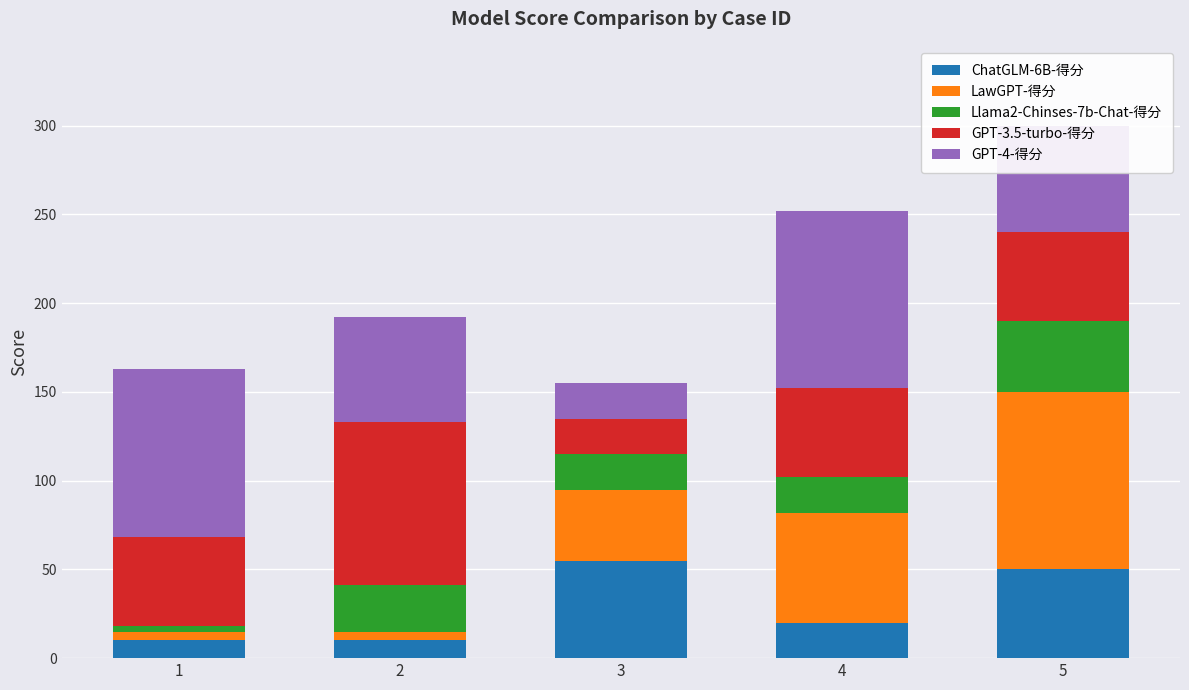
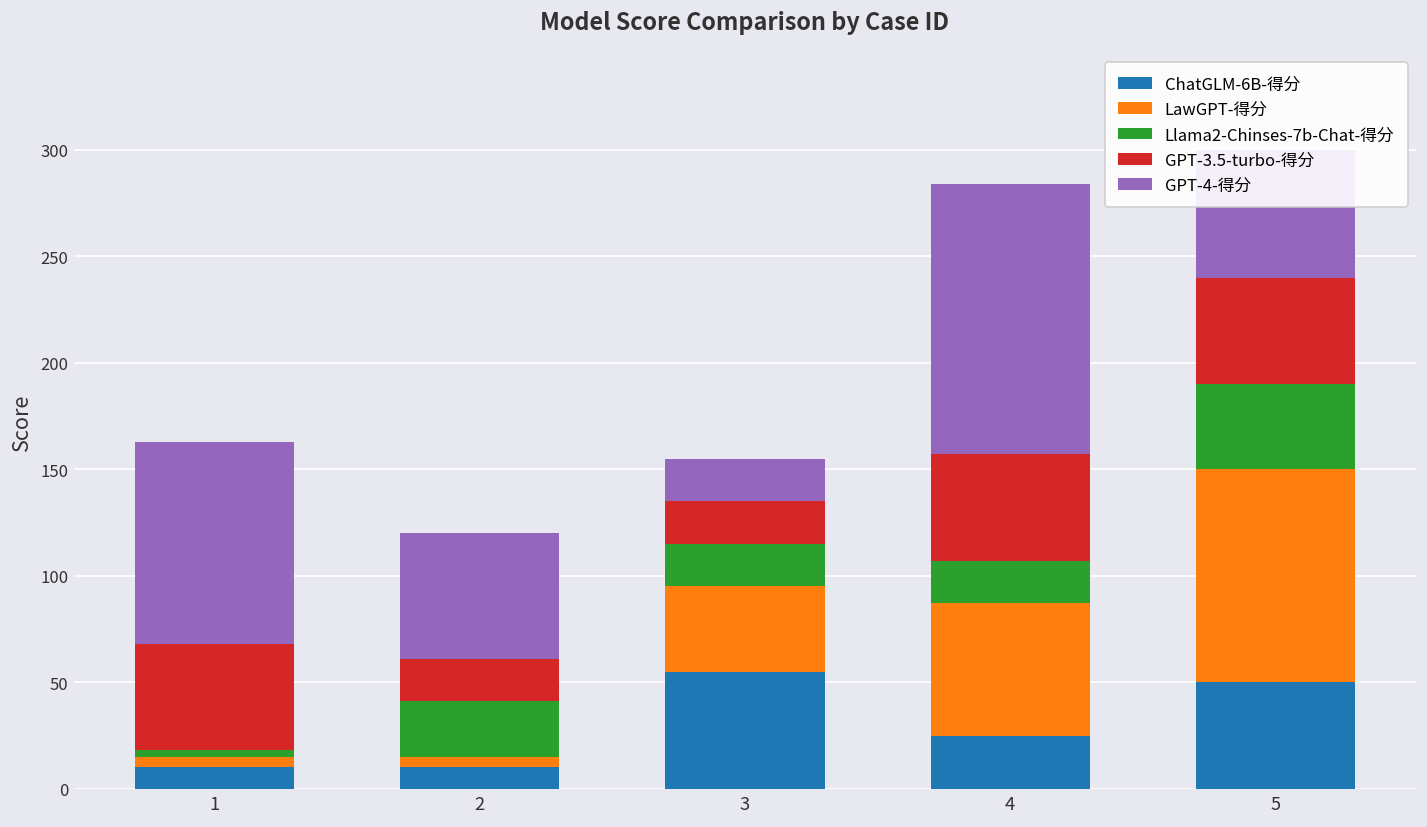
  {
    "ChatGLM-6B-得分": {
      "1": 10,
      "2": 10,
      "3": 55,
-     "4": 20,
+     "4": 25,
      "5": 50
    },
    "LawGPT-得分": {
      "1": 5,
      "2": 5,
      "3": 40,
      "4": 62,
      "5": 100
    },
    "Llama2-Chinses-7b-Chat-得分": {
      "1": 3,
      "2": 26,
      "3": 20,
      "4": 20,
      "5": 40
    },
    "GPT-3.5-turbo-得分": {
      "1": 50,
-     "2": 92,
+     "2": 20,
      "3": 20,
      "4": 50,
      "5": 50
    },
    "GPT-4-得分": {
      "1": 95,
      "2": 59,
      "3": 20,
-     "4": 100
+     "4": 127
    }
  }
